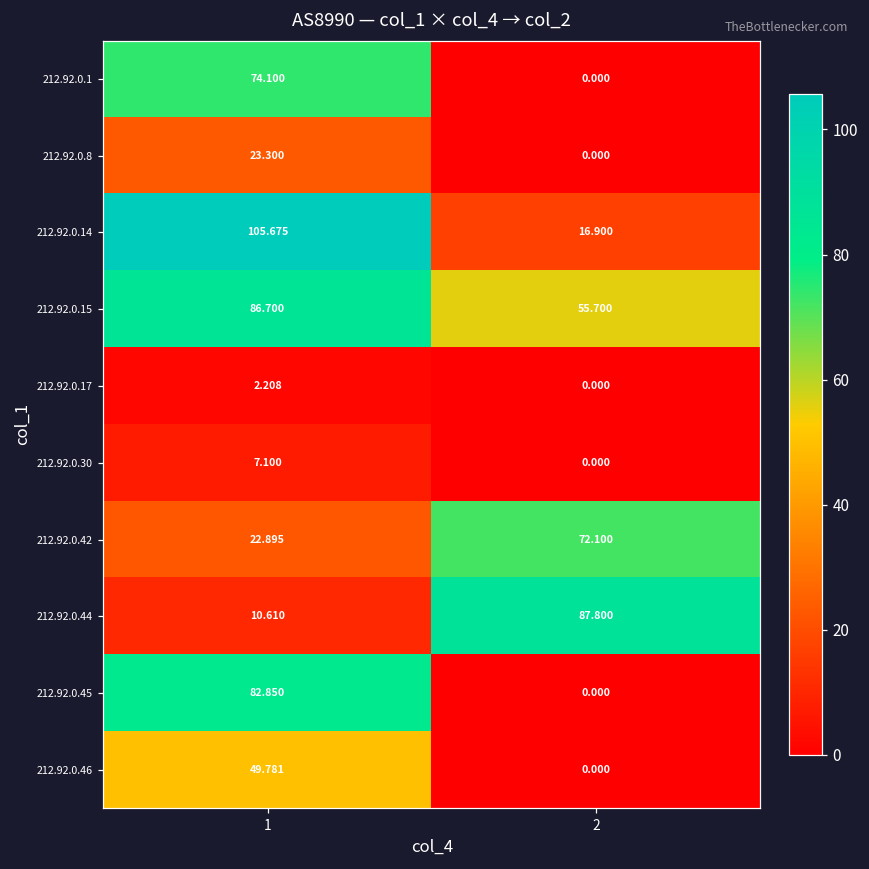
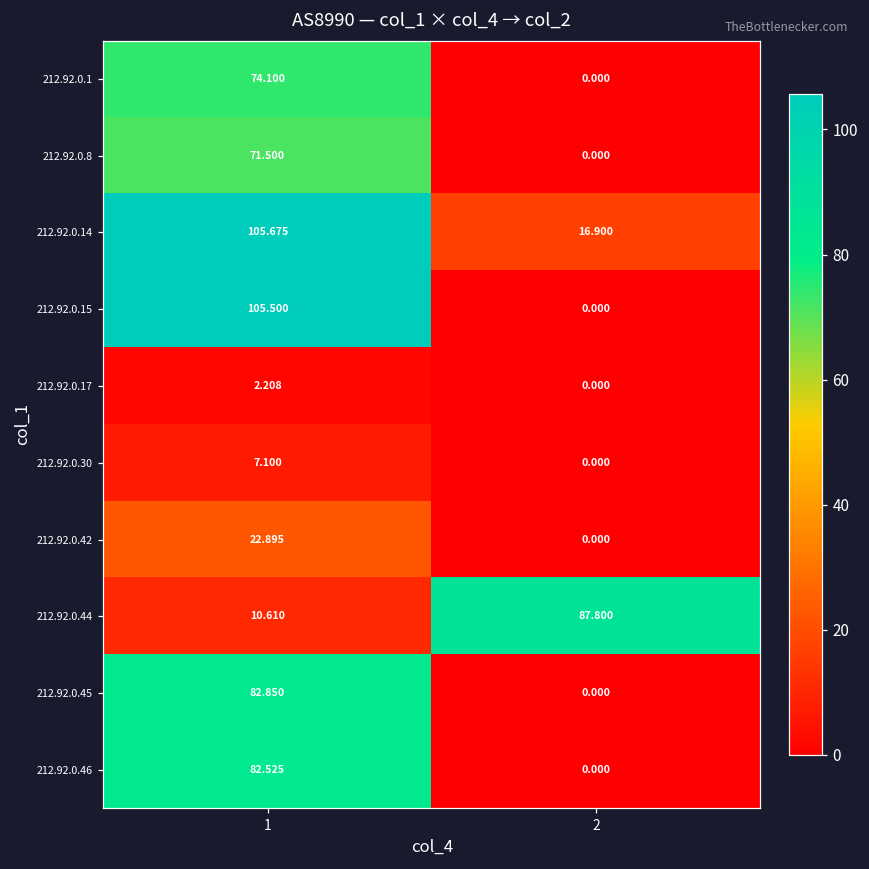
  {
    "212.92.0.1": {
      "1": 74.100,
      "2": 0.000
    },
    "212.92.0.8": {
-     "1": 23.300,
+     "1": 71.500,
      "2": 0.000
    },
    "212.92.0.14": {
      "1": 105.675,
      "2": 16.900
    },
    "212.92.0.15": {
-     "1": 86.700,
-     "2": 55.700
+     "1": 105.500,
+     "2": 0.000
    },
    "212.92.0.17": {
      "1": 2.208,
      "2": 0.000
    },
    "212.92.0.30": {
      "1": 7.100,
      "2": 0.000
    },
    "212.92.0.42": {
      "1": 22.895,
-     "2": 72.100
+     "2": 0.000
    },
    "212.92.0.44": {
      "1": 10.610,
      "2": 87.800
    },
    "212.92.0.45": {
      "1": 82.850,
      "2": 0.000
    },
    "212.92.0.46": {
-     "1": 49.781,
+     "1": 82.525,
      "2": 0.000
    }
  }
